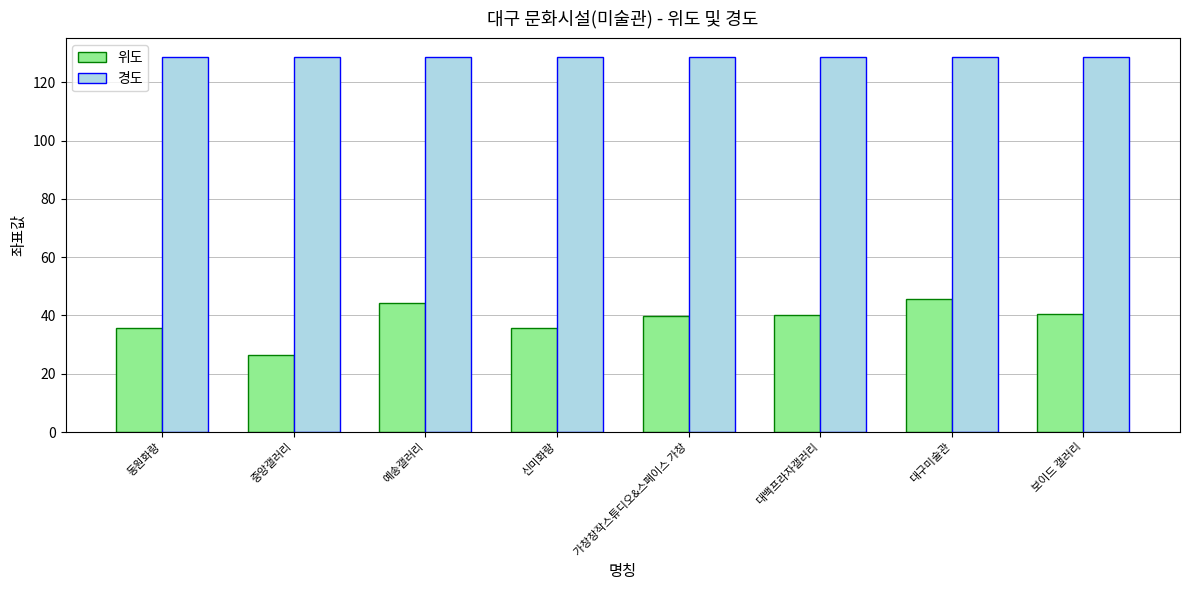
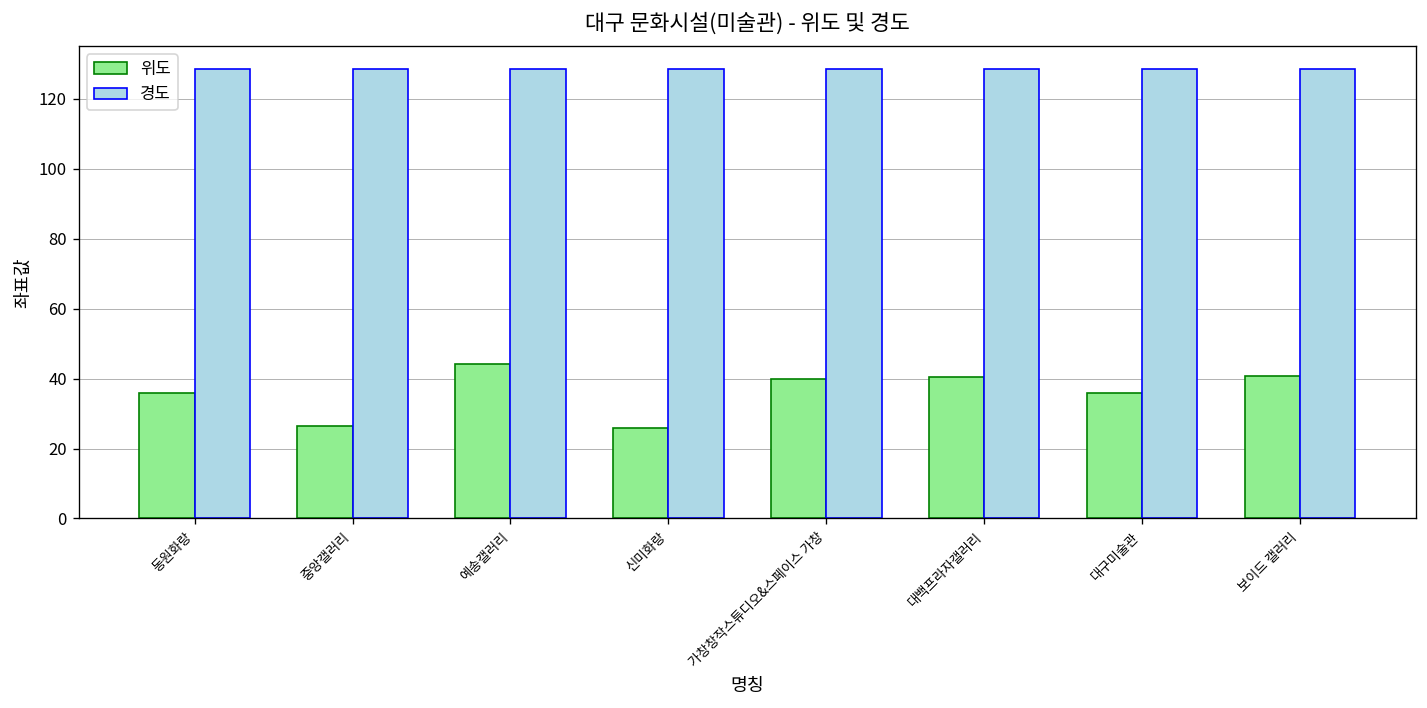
  {
    "위도": {
      "동원화랑": 36,
      "중앙갤러리": 26,
      "예송갤러리": 44,
-     "신미화랑": 36,
+     "신미화랑": 26,
      "가창창작스튜디오&스페이스 가창": 40,
      "대백프라자갤러리": 40,
-     "대구미술관": 46,
+     "대구미술관": 36,
      "보이드 갤러리": 41
    },
    "경도": {
      "동원화랑": 129,
      "중앙갤러리": 129,
      "예송갤러리": 129,
      "신미화랑": 129,
      "가창창작스튜디오&스페이스 가창": 129,
      "대백프라자갤러리": 129,
      "대구미술관": 129,
      "보이드 갤러리": 129
    }
  }
